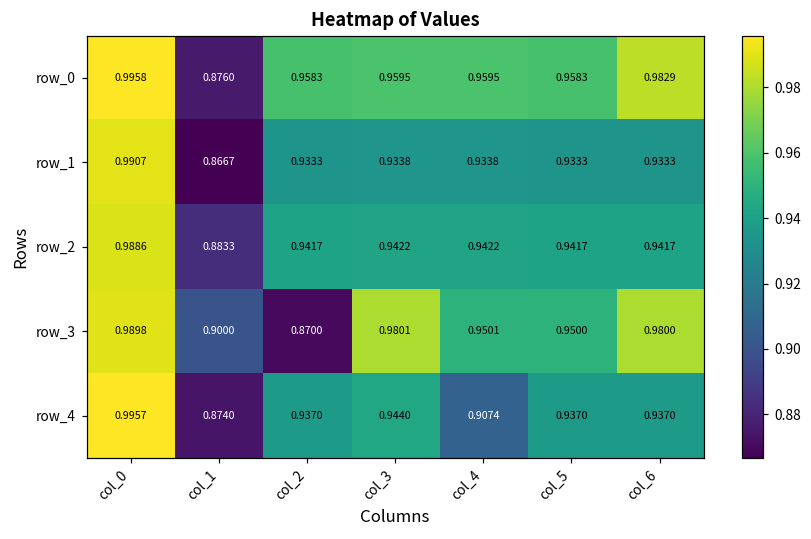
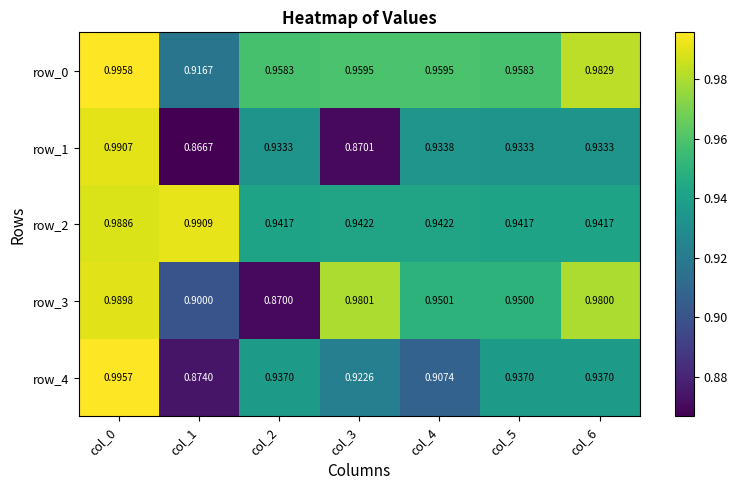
  {
    "row_0": {
      "col_0": 0.9958,
-     "col_1": 0.8760,
+     "col_1": 0.9167,
      "col_2": 0.9583,
      "col_3": 0.9595,
      "col_4": 0.9595,
      "col_5": 0.9583,
      "col_6": 0.9829
    },
    "row_1": {
      "col_0": 0.9907,
      "col_1": 0.8667,
      "col_2": 0.9333,
-     "col_3": 0.9338,
+     "col_3": 0.8701,
      "col_4": 0.9338,
      "col_5": 0.9333,
      "col_6": 0.9333
    },
    "row_2": {
      "col_0": 0.9886,
-     "col_1": 0.8833,
+     "col_1": 0.9909,
      "col_2": 0.9417,
      "col_3": 0.9422,
      "col_4": 0.9422,
      "col_5": 0.9417,
      "col_6": 0.9417
    },
    "row_3": {
      "col_0": 0.9898,
      "col_1": 0.9000,
      "col_2": 0.8700,
      "col_3": 0.9801,
      "col_4": 0.9501,
      "col_5": 0.9500,
      "col_6": 0.9800
    },
    "row_4": {
      "col_0": 0.9957,
      "col_1": 0.8740,
      "col_2": 0.9370,
-     "col_3": 0.9440,
+     "col_3": 0.9226,
      "col_4": 0.9074,
      "col_5": 0.9370,
      "col_6": 0.9370
    }
  }
